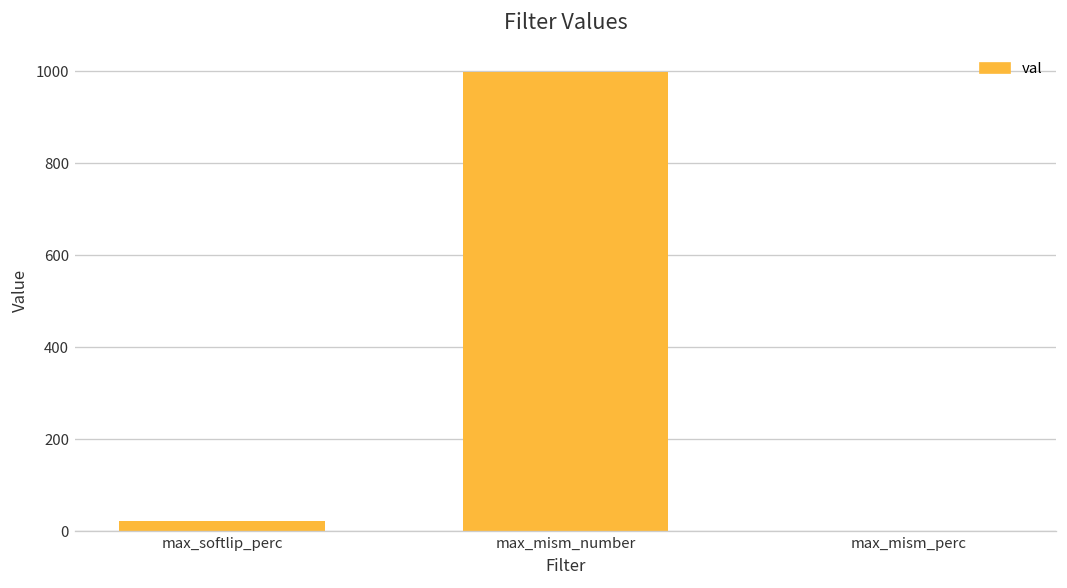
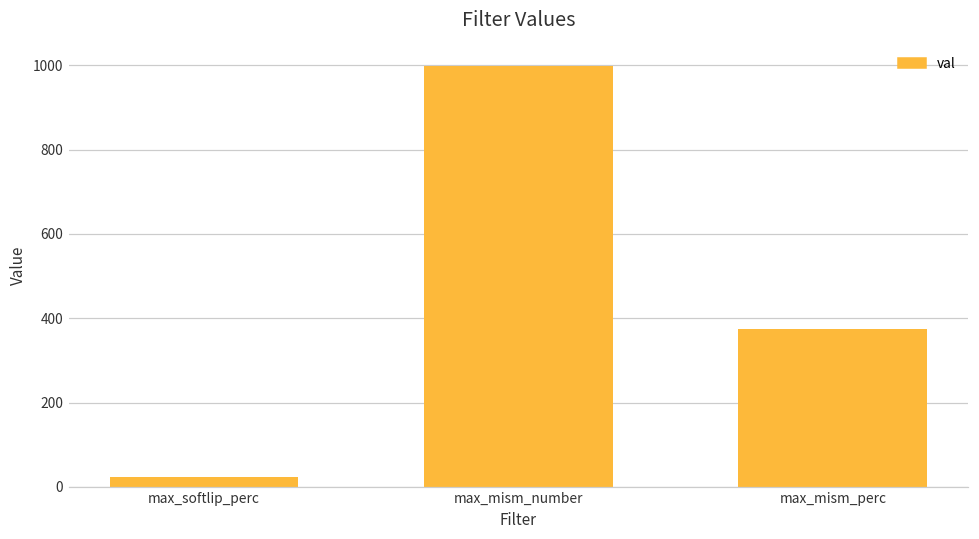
  {
    "max_softlip_perc": 20,
    "max_mism_number": 1000,
-   "max_mism_perc": 0
+   "max_mism_perc": 370
  }
